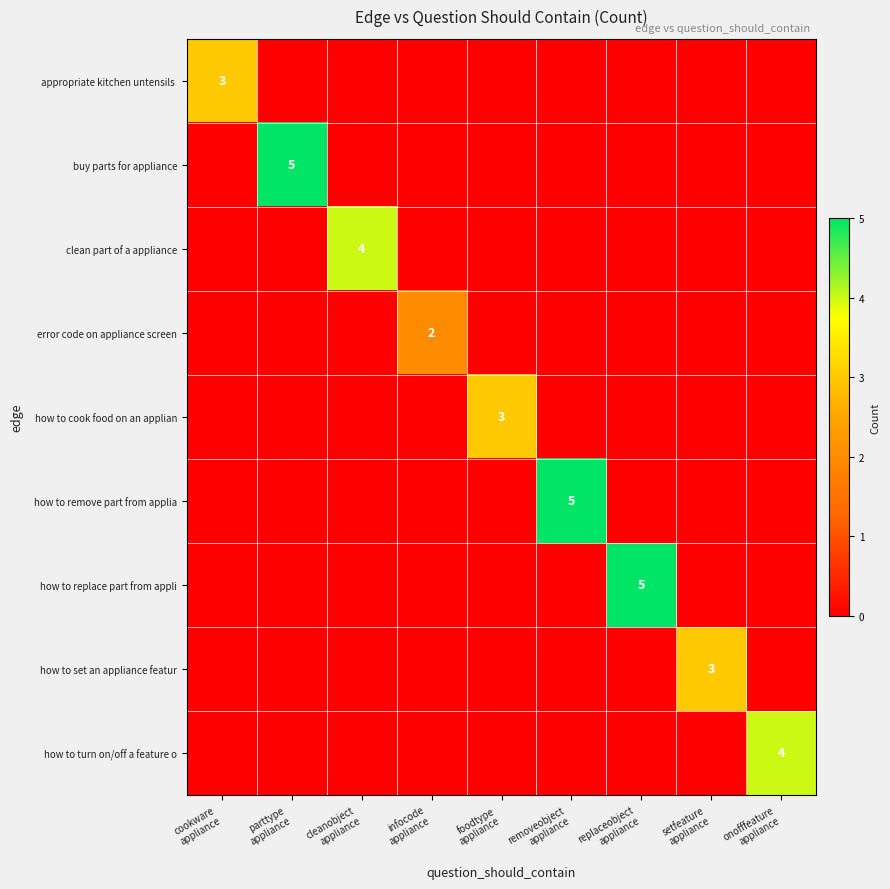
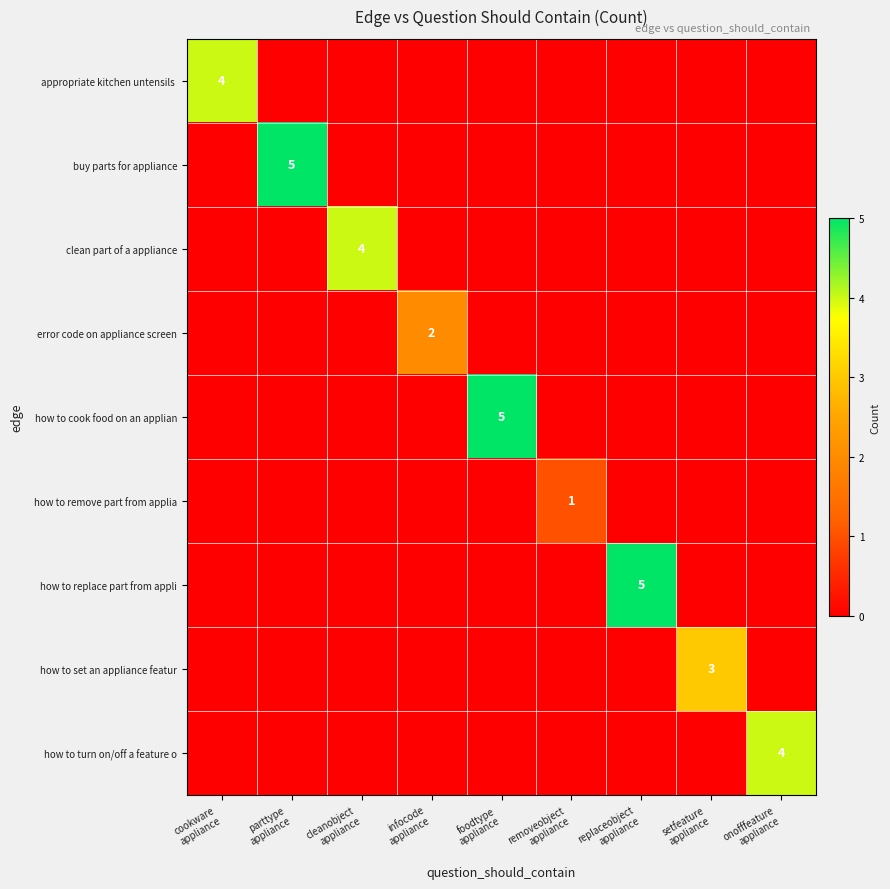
  {
    "appropriate kitchen untensils": {
-     "cookware appliance": 3
+     "cookware appliance": 4
    },
    "buy parts for appliance": {
      "parttype appliance": 5
    },
    "clean part of a appliance": {
      "cleanobject appliance": 4
    },
    "error code on appliance screen": {
      "infocode appliance": 2
    },
    "how to cook food on an applian": {
-     "foodtype appliance": 3
+     "foodtype appliance": 5
    },
    "how to remove part from applia": {
-     "removeobject appliance": 5
+     "removeobject appliance": 1
    },
    "how to replace part from appli": {
      "replaceobject appliance": 5
    },
    "how to set an appliance featur": {
      "setfeature appliance": 3
    },
    "how to turn on/off a feature o": {
      "onofffeature appliance": 4
    }
  }
